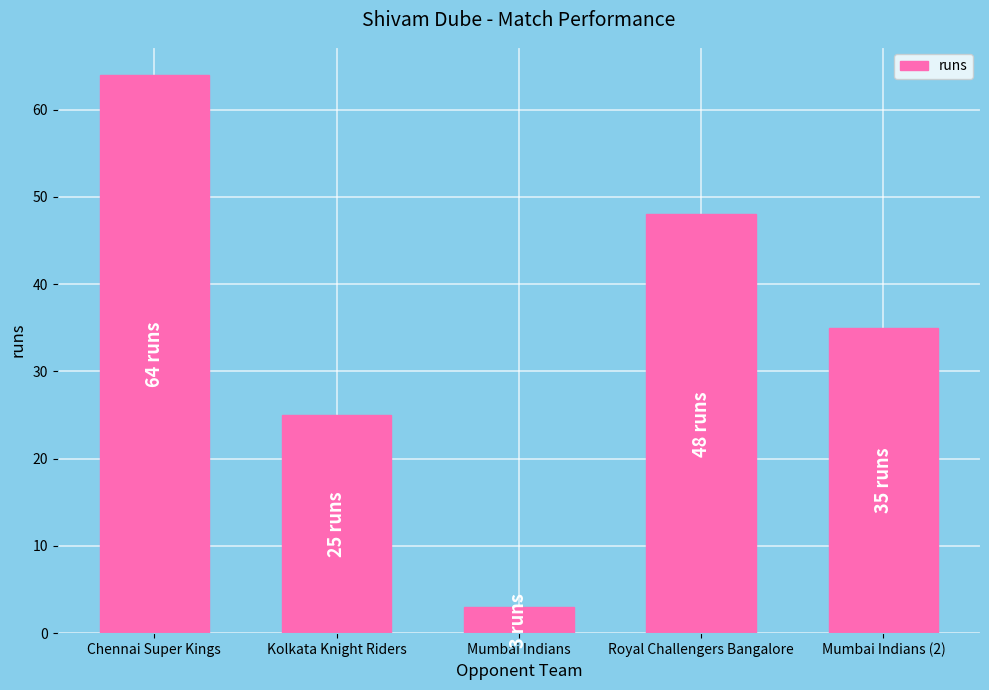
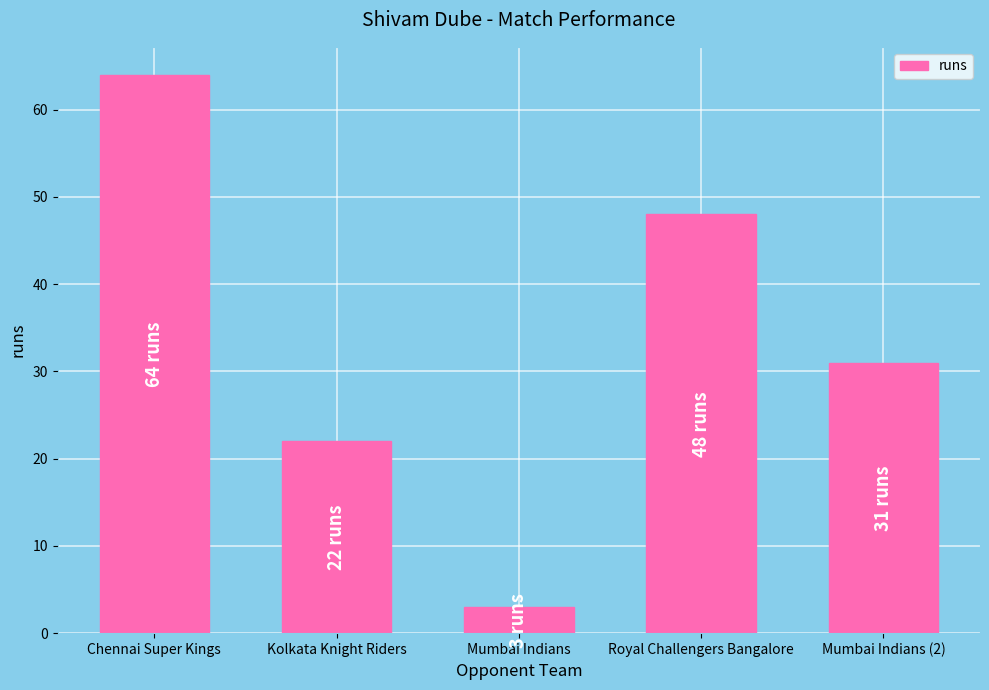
  {
    "Chennai Super Kings": 64,
-   "Kolkata Knight Riders": 25,
+   "Kolkata Knight Riders": 22,
    "Mumbai Indians": 3,
    "Royal Challengers Bangalore": 48,
-   "Mumbai Indians (2)": 35
+   "Mumbai Indians (2)": 31
  }
